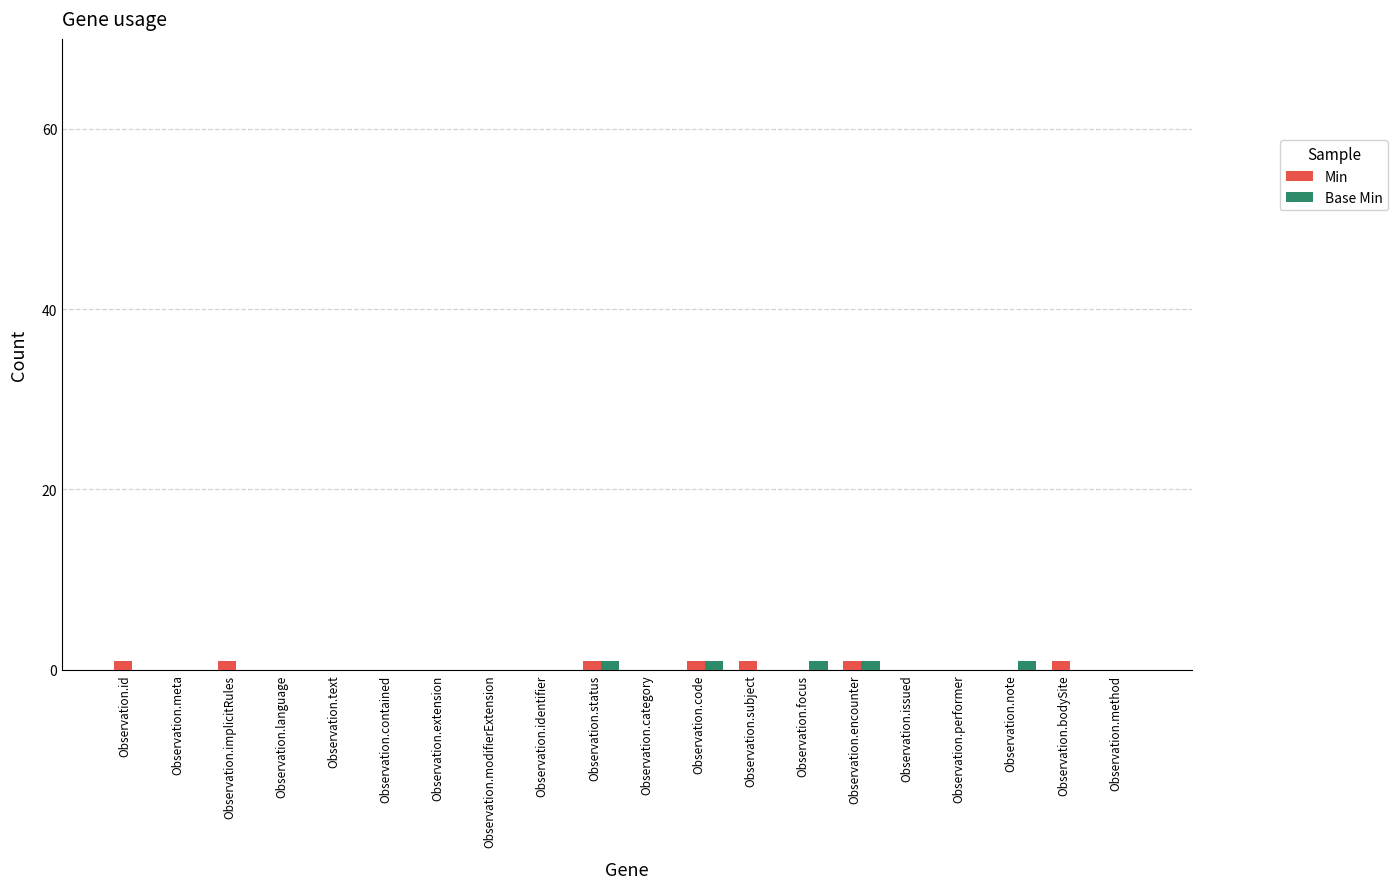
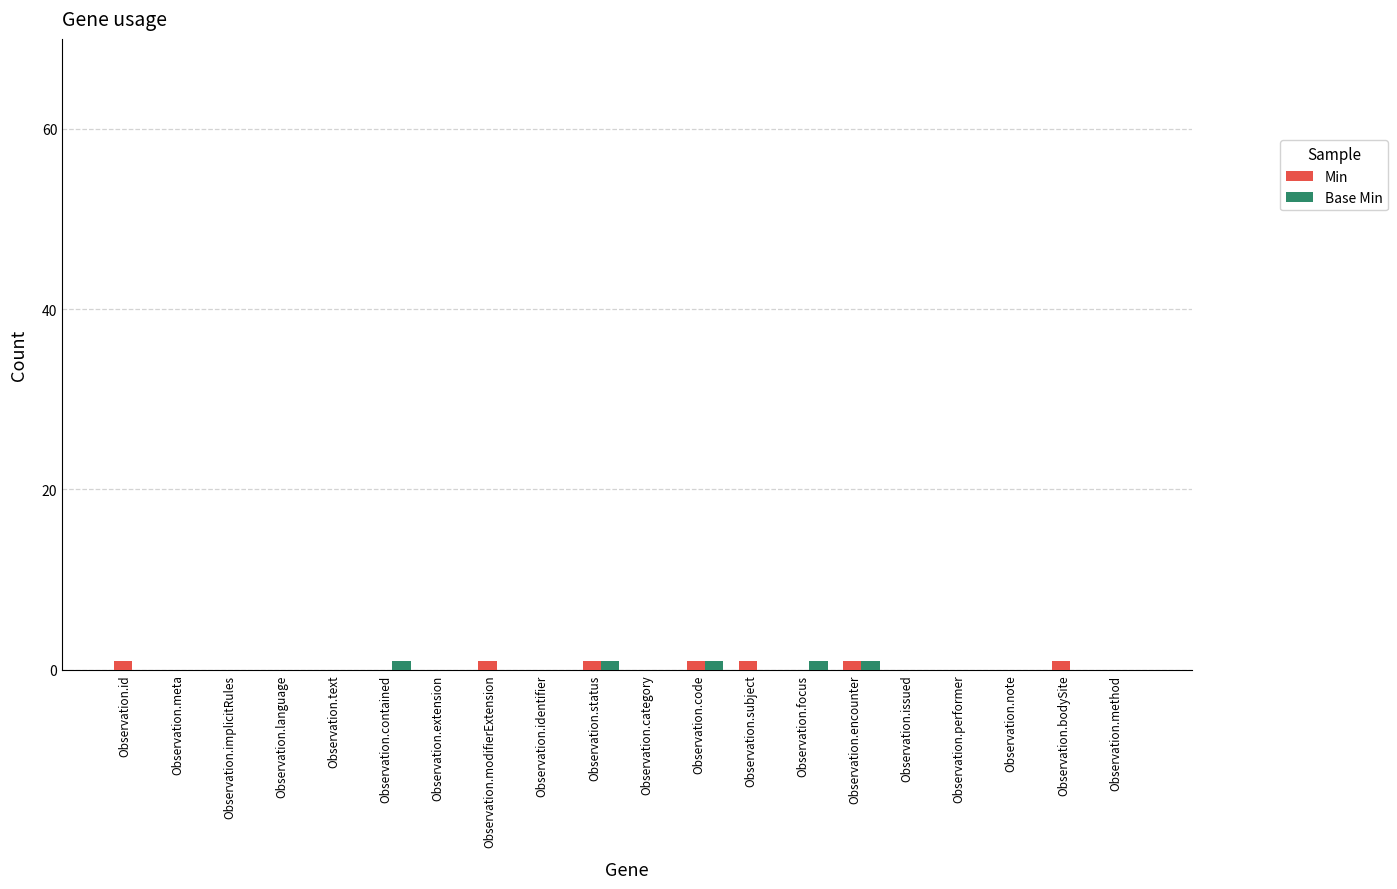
  {
    "Min": {
      "Observation.id": 1,
      "Observation.meta": 0,
-     "Observation.implicitRules": 1,
+     "Observation.implicitRules": 0,
      "Observation.language": 0,
      "Observation.text": 0,
      "Observation.contained": 0,
      "Observation.extension": 0,
-     "Observation.modifierExtension": 0,
+     "Observation.modifierExtension": 1,
      "Observation.identifier": 0,
      "Observation.status": 1,
      "Observation.category": 0,
      "Observation.code": 1,
      "Observation.subject": 1,
      "Observation.focus": 0,
      "Observation.encounter": 1,
      "Observation.issued": 0,
      "Observation.performer": 0,
      "Observation.note": 0,
      "Observation.bodySite": 1,
      "Observation.method": 0
    },
    "Base Min": {
      "Observation.id": 0,
      "Observation.meta": 0,
      "Observation.implicitRules": 0,
      "Observation.language": 0,
      "Observation.text": 0,
-     "Observation.contained": 0,
+     "Observation.contained": 1,
      "Observation.extension": 0,
      "Observation.modifierExtension": 0,
      "Observation.identifier": 0,
      "Observation.status": 1,
      "Observation.category": 0,
      "Observation.code": 1,
      "Observation.subject": 0,
      "Observation.focus": 1,
      "Observation.encounter": 1,
      "Observation.issued": 0,
      "Observation.performer": 0,
-     "Observation.note": 1,
+     "Observation.note": 0,
      "Observation.bodySite": 0,
      "Observation.method": 0
    }
  }
